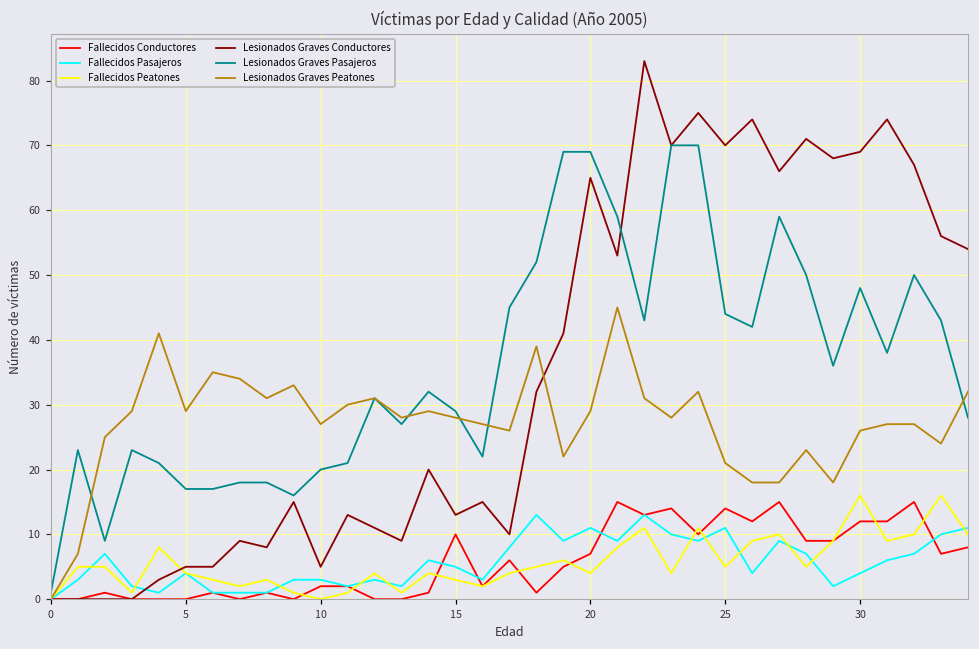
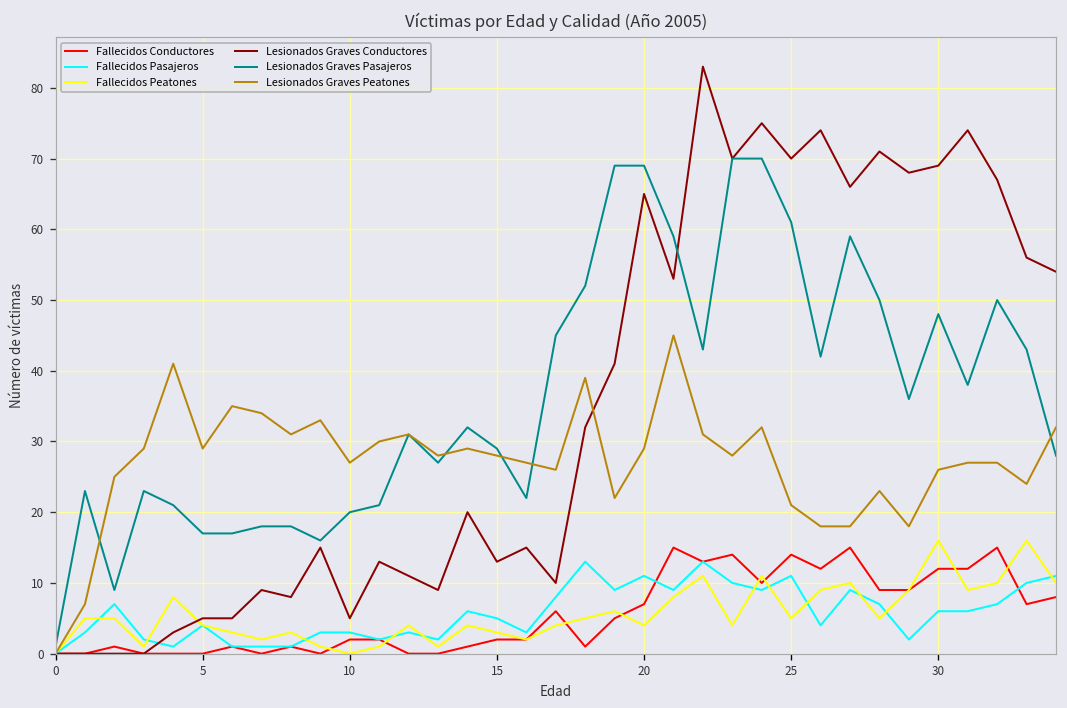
  {
    "Fallecidos Conductores": {
      "5": 0,
      "10": 2,
-     "15": 10,
+     "15": 2,
      "20": 7,
      "25": 14,
      "30": 12
    },
    "Fallecidos Pasajeros": {
      "10": 3,
      "15": 5,
      "20": 11,
      "25": 11,
-     "30": 4
+     "30": 6
    },
    "Fallecidos Peatones": {
      "10": 0,
      "15": 3,
      "20": 4,
      "25": 5,
      "30": 16
    },
    "Lesionados Graves Conductores": {
      "5": 5,
      "10": 5,
      "15": 13,
      "20": 65,
      "25": 70,
      "30": 69
    },
    "Lesionados Graves Pasajeros": {
      "0": 1,
      "5": 17,
      "10": 20,
      "15": 29,
      "20": 69,
-     "25": 44,
+     "25": 61,
      "30": 48
    },
    "Lesionados Graves Peatones": {
      "5": 29,
      "10": 27,
      "15": 28,
      "20": 29,
      "25": 21,
      "30": 26
    }
  }
